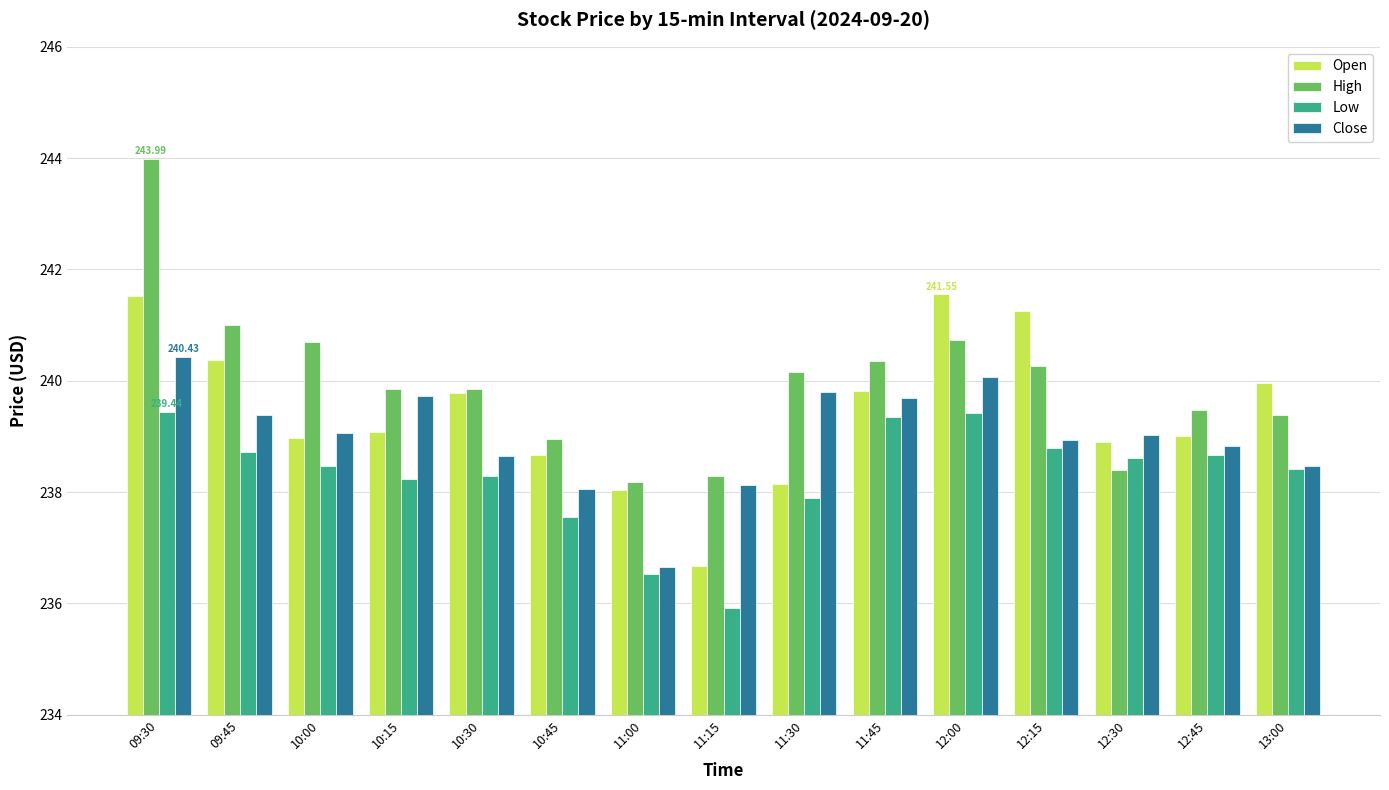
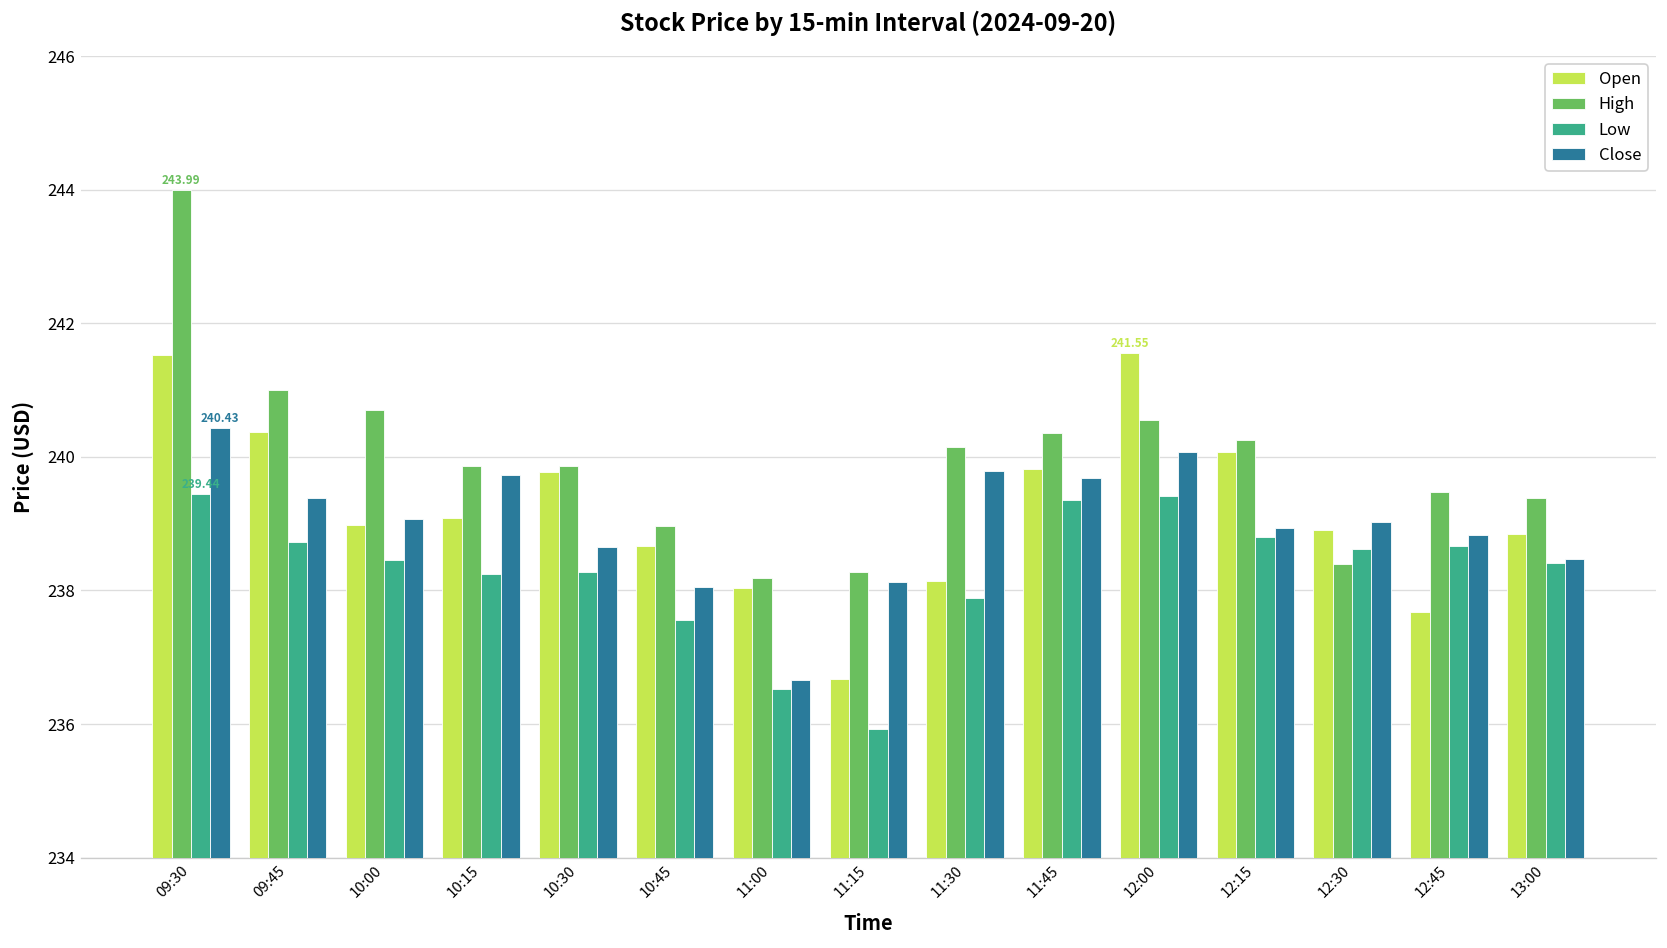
  {
    "Open": {
      "09:30": 241.5,
      "09:45": 240.4,
      "10:00": 239.0,
      "10:15": 239.1,
      "10:30": 239.8,
      "10:45": 238.7,
      "11:00": 238.0,
      "11:15": 236.7,
      "11:30": 238.1,
      "11:45": 239.8,
-     "12:15": 241.3,
+     "12:15": 240.1,
      "12:30": 238.9,
-     "12:45": 239.0,
-     "13:00": 240.0
+     "12:45": 237.7,
+     "13:00": 238.8
    },
    "High": {
      "09:45": 241.0,
      "10:00": 240.7,
      "10:15": 239.9,
      "10:30": 239.9,
      "10:45": 239.0,
      "11:00": 238.2,
      "11:15": 238.3,
      "11:30": 240.2,
      "11:45": 240.4,
-     "12:00": 240.7,
+     "12:00": 240.6,
      "12:15": 240.3,
      "12:30": 238.4,
      "12:45": 239.5,
      "13:00": 239.4
    }
  }
